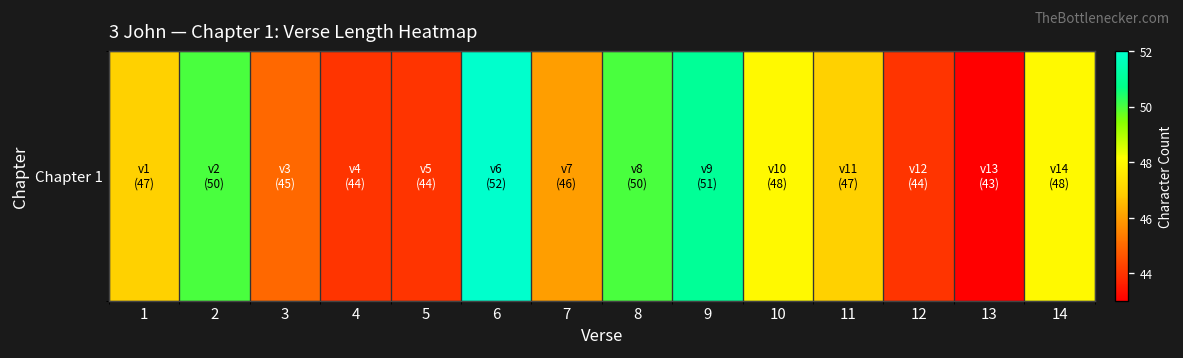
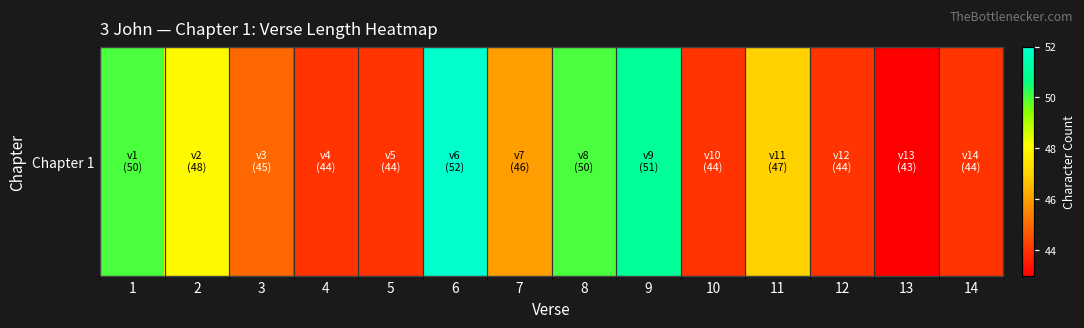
  {
    "Chapter 1": {
-     "1": "(47)",
-     "2": "(50)",
+     "1": "(50)",
+     "2": "(48)",
      "3": "(45)",
      "4": "(44)",
      "5": "(44)",
      "6": "(52)",
      "7": "(46)",
      "8": "(50)",
      "9": "(51)",
-     "10": "(48)",
+     "10": "(44)",
      "11": "(47)",
      "12": "(44)",
      "13": "(43)",
-     "14": "(48)"
+     "14": "(44)"
    }
  }
